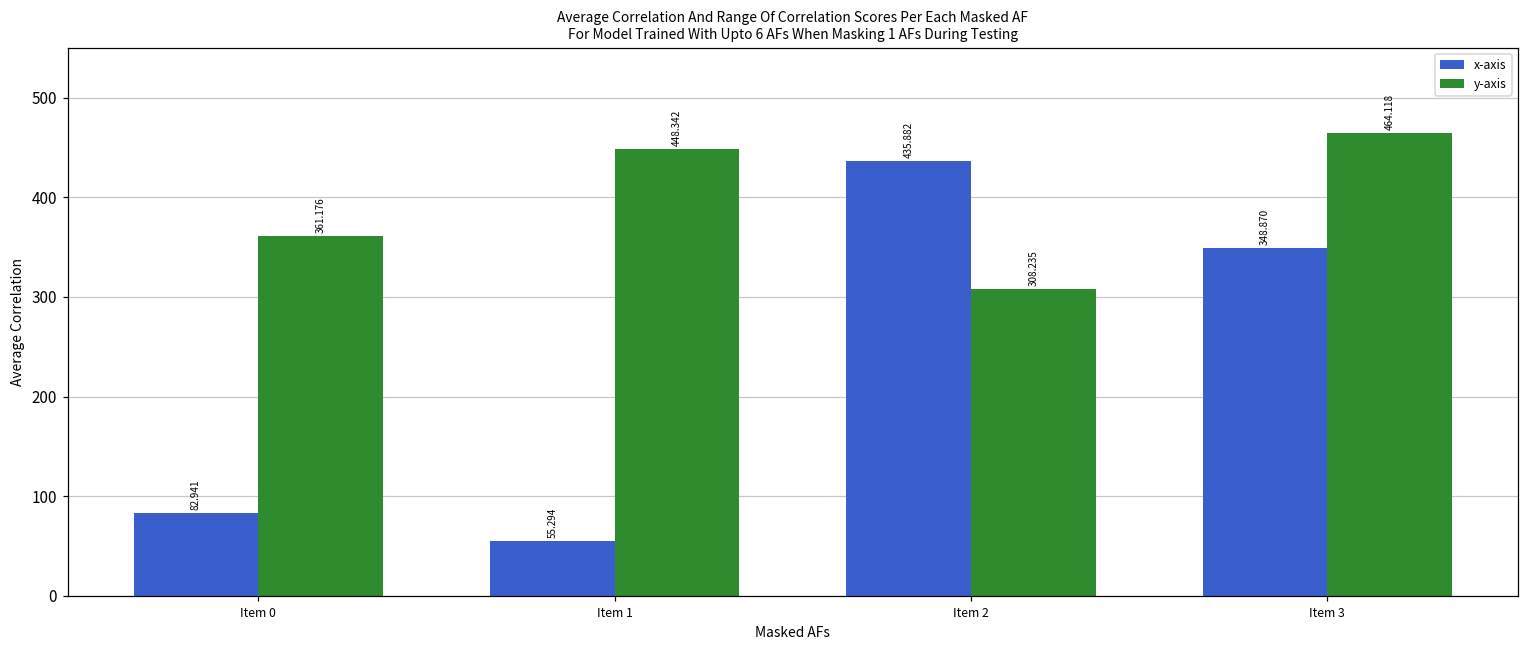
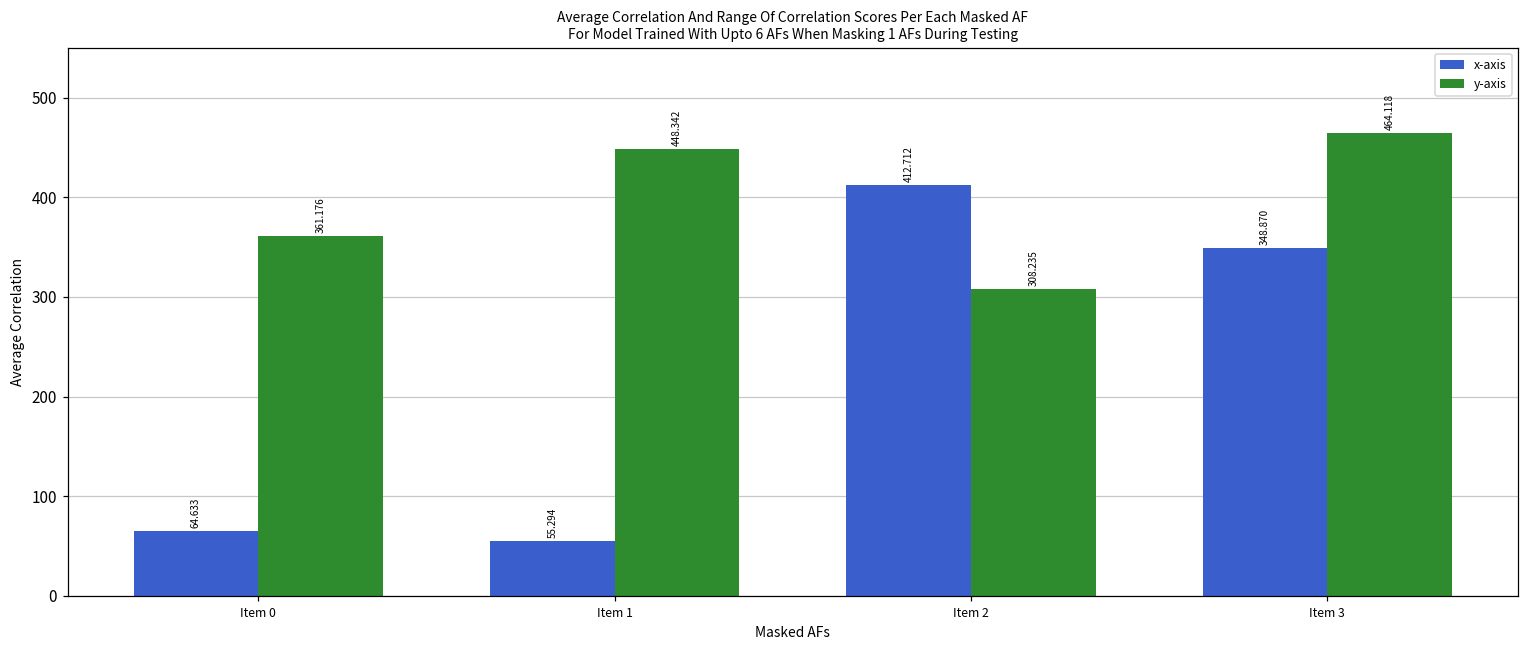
  {
    "x-axis": {
-     "Item 0": 82.941,
+     "Item 0": 64.633,
      "Item 1": 55.294,
-     "Item 2": 435.882,
+     "Item 2": 412.712,
      "Item 3": 348.870
    },
    "y-axis": {
      "Item 0": 361.176,
      "Item 1": 448.342,
      "Item 2": 308.235,
      "Item 3": 464.118
    }
  }
